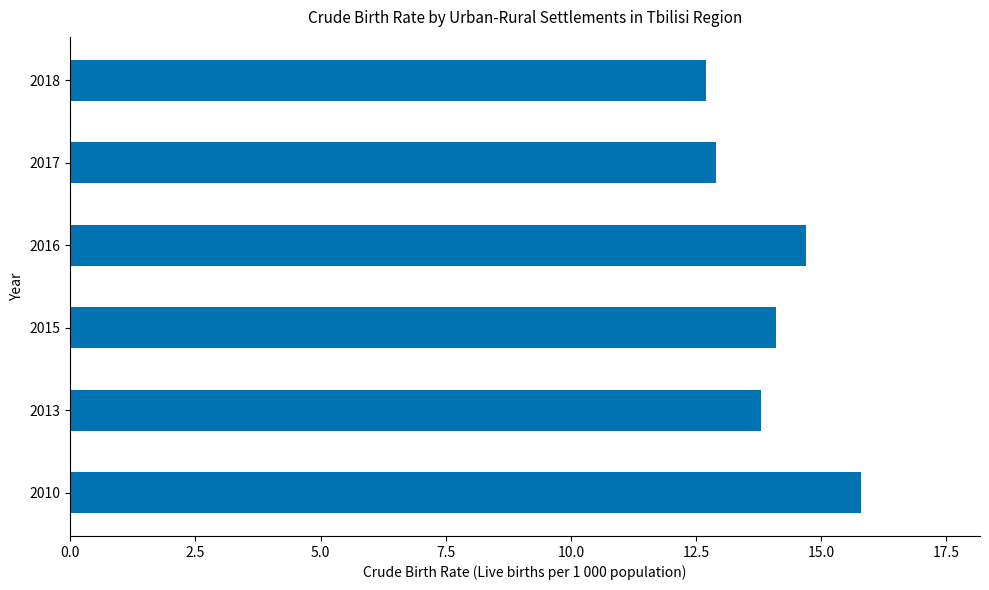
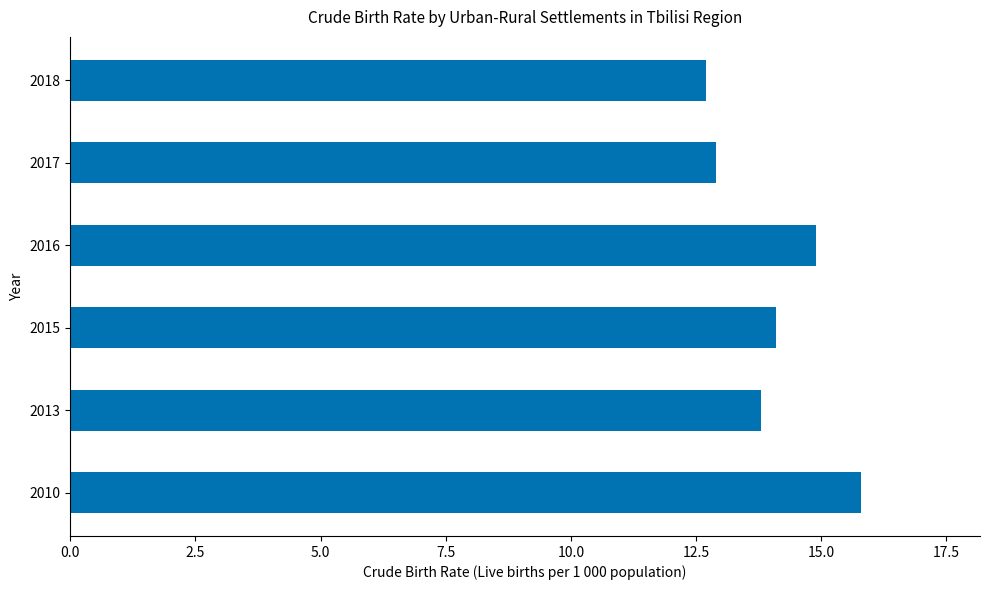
  {
    "2018": 12.7,
    "2017": 12.9,
-   "2016": 14.7,
+   "2016": 14.9,
    "2015": 14.1,
    "2013": 13.8,
    "2010": 15.8
  }
